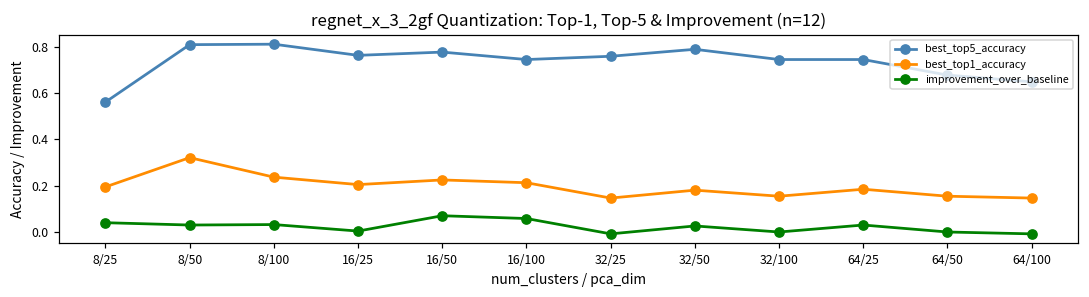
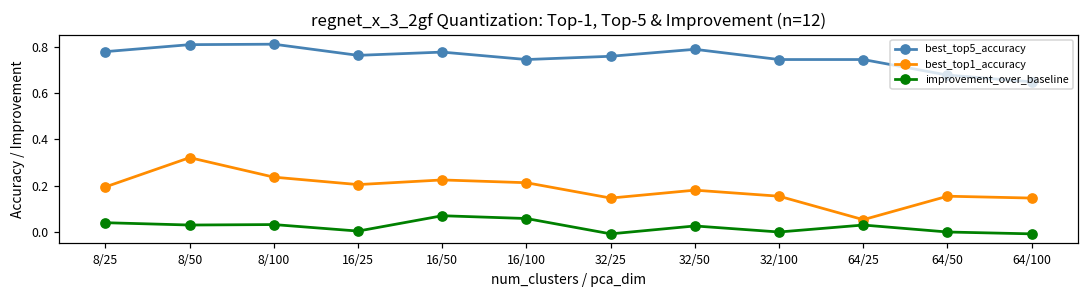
  {
    "best_top5_accuracy": {
-     "8/25": 0.56,
+     "8/25": 0.78,
      "8/50": 0.81,
      "8/100": 0.81,
      "16/25": 0.76,
      "16/50": 0.78,
      "16/100": 0.74,
      "32/25": 0.76,
      "32/50": 0.79,
      "32/100": 0.74,
      "64/25": 0.74
    },
    "best_top1_accuracy": {
      "8/25": 0.20,
      "8/50": 0.32,
      "8/100": 0.24,
      "16/25": 0.21,
      "16/50": 0.23,
      "16/100": 0.21,
      "32/25": 0.15,
      "32/50": 0.18,
      "32/100": 0.16,
-     "64/25": 0.19,
+     "64/25": 0.06,
      "64/50": 0.16,
      "64/100": 0.15
    },
    "improvement_over_baseline": {
      "8/25": 0.04,
      "8/50": 0.03,
      "8/100": 0.03,
      "16/25": 0.01,
      "16/50": 0.07,
      "16/100": 0.06,
      "32/25": -0.01,
      "32/50": 0.03,
      "32/100": 0.00,
      "64/25": 0.03,
      "64/50": 0.00,
      "64/100": -0.01
    }
  }
